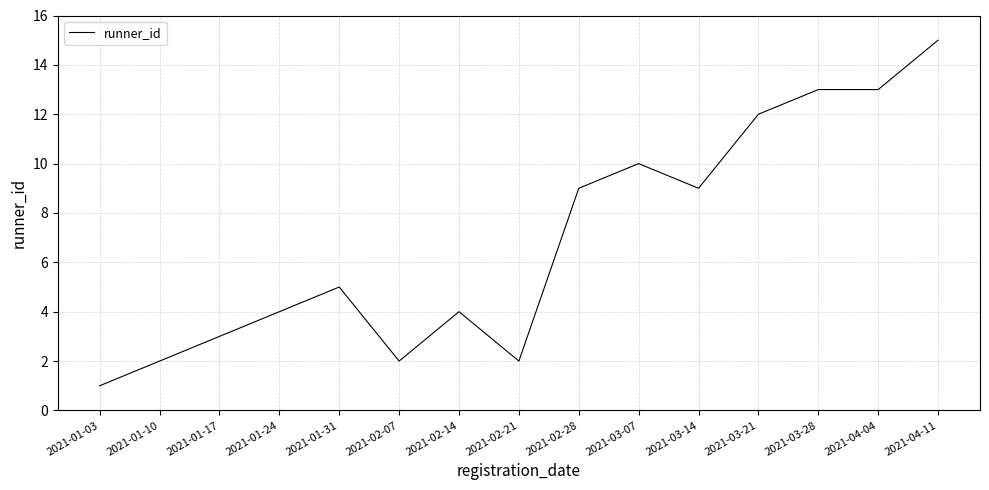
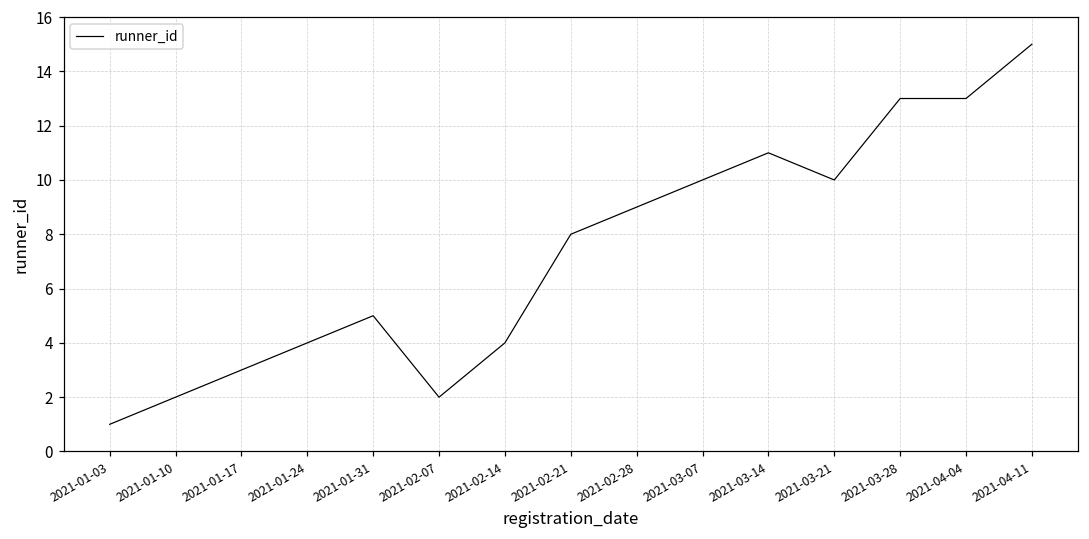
  {
    "2021-01-03": 1,
    "2021-01-10": 2,
    "2021-01-17": 3,
    "2021-01-24": 4,
    "2021-01-31": 5,
    "2021-02-07": 2,
    "2021-02-14": 4,
-   "2021-02-21": 2,
+   "2021-02-21": 8,
    "2021-02-28": 9,
    "2021-03-07": 10,
-   "2021-03-14": 9,
-   "2021-03-21": 12,
+   "2021-03-14": 11,
+   "2021-03-21": 10,
    "2021-03-28": 13,
    "2021-04-04": 13,
    "2021-04-11": 15
  }
